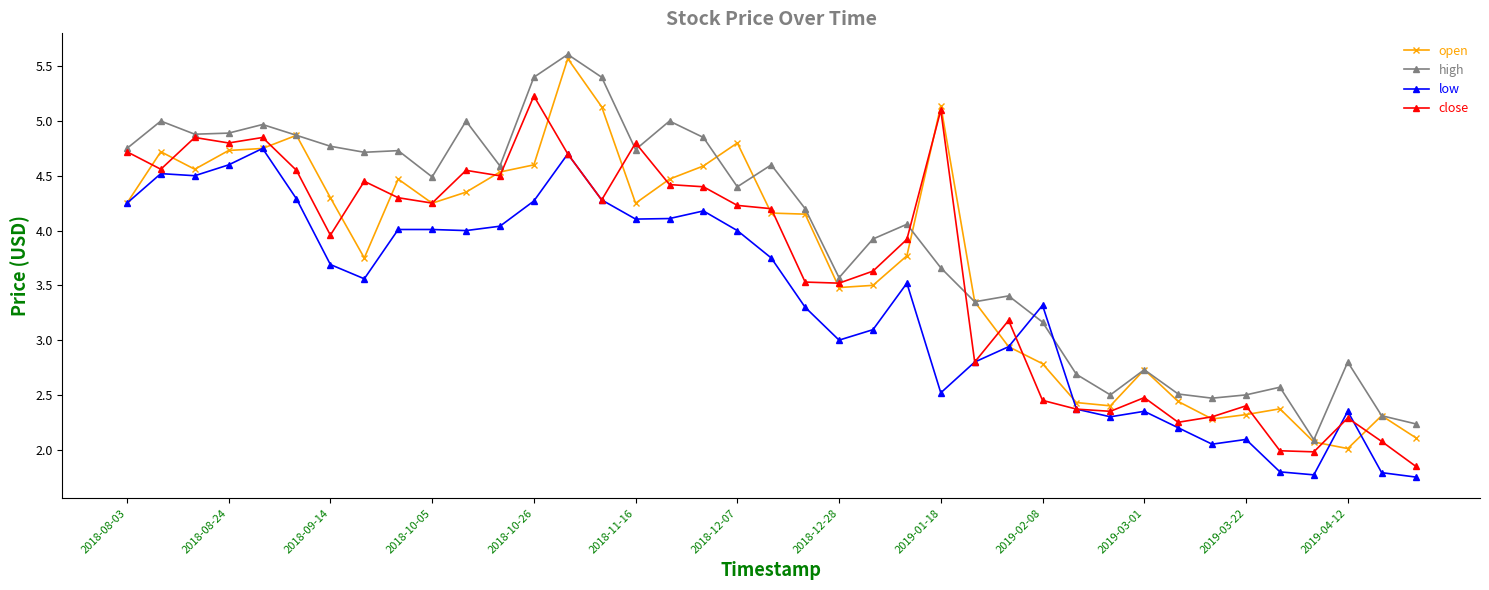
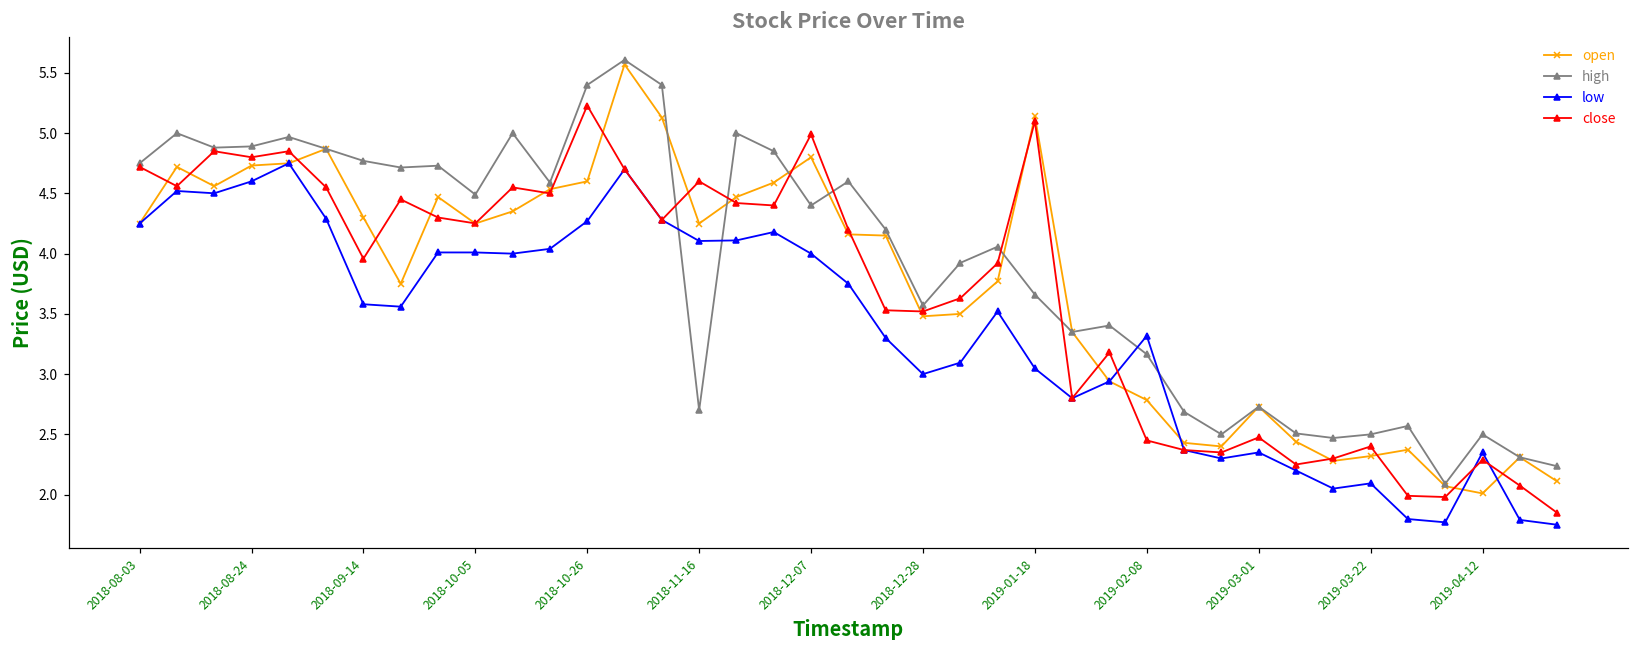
  {
    "open": {
      "2018-08-24": 4.73,
      "2018-09-14": 4.30,
      "2018-10-26": 4.60,
      "2018-11-16": 4.25,
      "2018-12-07": 4.80,
      "2018-12-28": 3.48,
      "2019-01-18": 5.14,
      "2019-02-08": 2.78,
      "2019-03-22": 2.32,
      "2019-04-12": 2.01
    },
    "high": {
      "2018-08-03": 4.75,
      "2018-08-24": 4.89,
      "2018-09-14": 4.77,
      "2018-10-05": 4.49,
      "2018-10-26": 5.40,
-     "2018-11-16": 4.74,
+     "2018-11-16": 2.70,
      "2018-12-07": 4.40,
      "2018-12-28": 3.57,
      "2019-01-18": 3.66,
      "2019-02-08": 3.16,
      "2019-03-22": 2.50,
-     "2019-04-12": 2.8
+     "2019-04-12": 2.5
    },
    "low": {
      "2018-08-24": 4.60,
-     "2018-09-14": 3.69,
+     "2018-09-14": 3.58,
      "2018-10-05": 4.01,
      "2018-10-26": 4.27,
      "2018-11-16": 4.11,
      "2018-12-07": 4.00,
      "2018-12-28": 3.00,
-     "2019-01-18": 2.52,
+     "2019-01-18": 3.05,
      "2019-02-08": 3.32,
      "2019-03-01": 2.35,
      "2019-03-22": 2.09,
      "2019-04-12": 2.35
    },
    "close": {
      "2018-08-03": 4.72,
      "2018-08-24": 4.80,
      "2018-09-14": 3.96,
      "2018-10-26": 5.23,
-     "2018-11-16": 4.8,
-     "2018-12-07": 4.23,
+     "2018-11-16": 4.6,
+     "2018-12-07": 4.99,
      "2018-12-28": 3.52,
      "2019-01-18": 5.10,
      "2019-02-08": 2.45,
      "2019-03-01": 2.48,
      "2019-03-22": 2.40,
      "2019-04-12": 2.29
    }
  }
